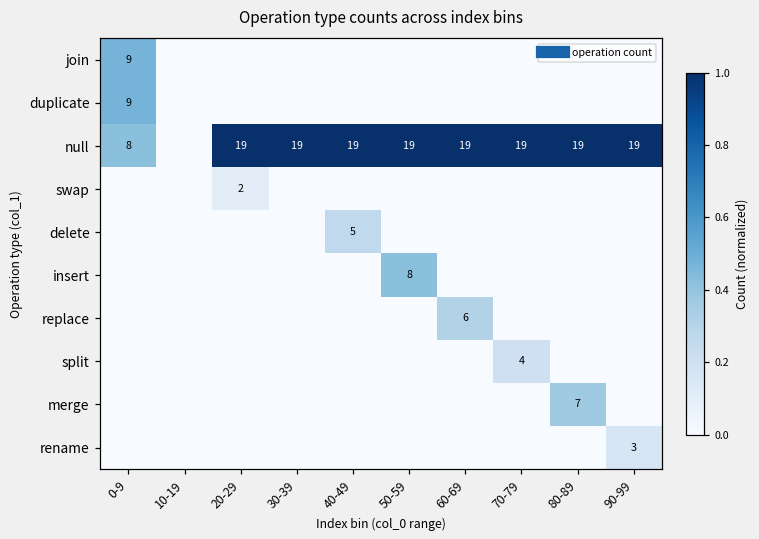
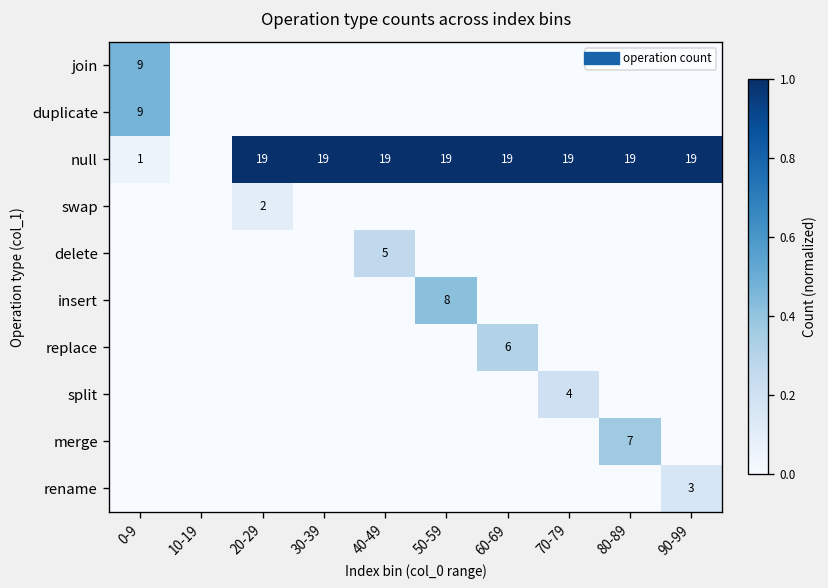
  {
    "join": {
      "0-9": 9
    },
    "duplicate": {
      "0-9": 9
    },
    "null": {
-     "0-9": 8,
+     "0-9": 1,
      "20-29": 19,
      "30-39": 19,
      "40-49": 19,
      "50-59": 19,
      "60-69": 19,
      "70-79": 19,
      "80-89": 19,
      "90-99": 19
    },
    "swap": {
      "20-29": 2
    },
    "delete": {
      "40-49": 5
    },
    "insert": {
      "50-59": 8
    },
    "replace": {
      "60-69": 6
    },
    "split": {
      "70-79": 4
    },
    "merge": {
      "80-89": 7
    },
    "rename": {
      "90-99": 3
    }
  }
